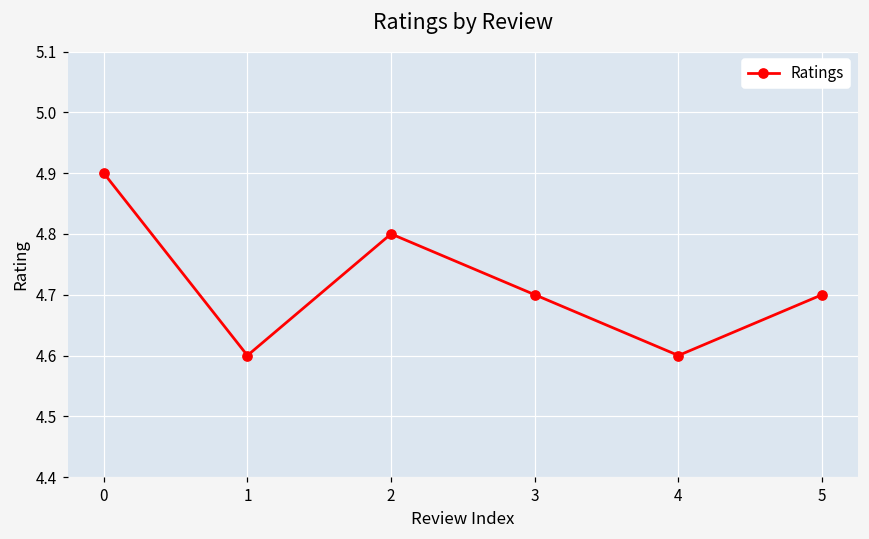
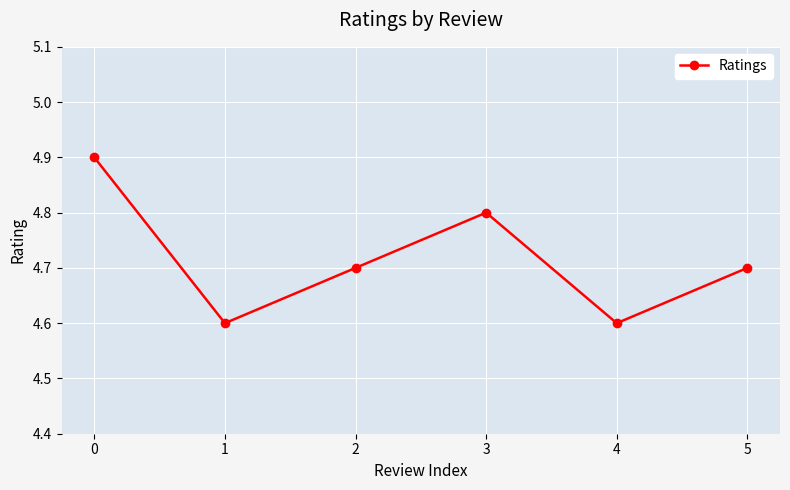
  {
    "0": 4.9,
    "1": 4.6,
-   "2": 4.8,
-   "3": 4.7,
+   "2": 4.7,
+   "3": 4.8,
    "4": 4.6,
    "5": 4.7
  }
